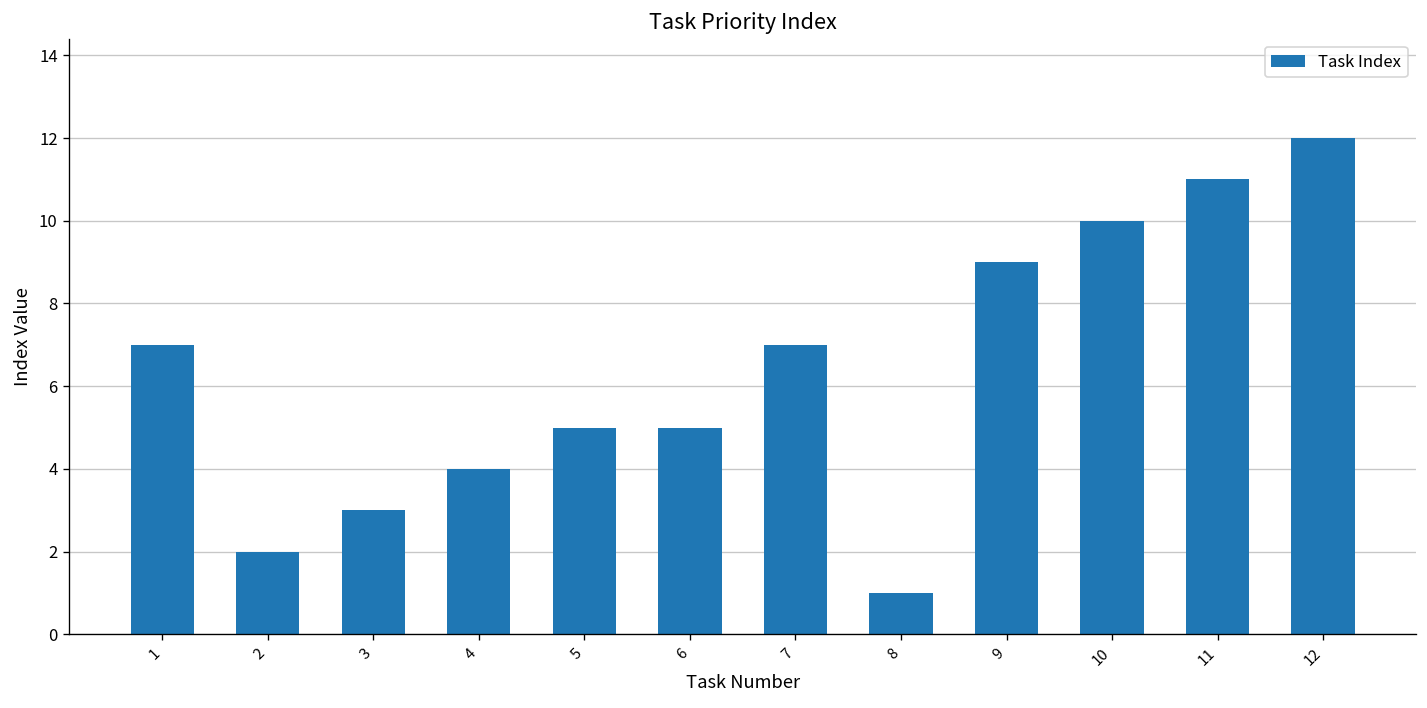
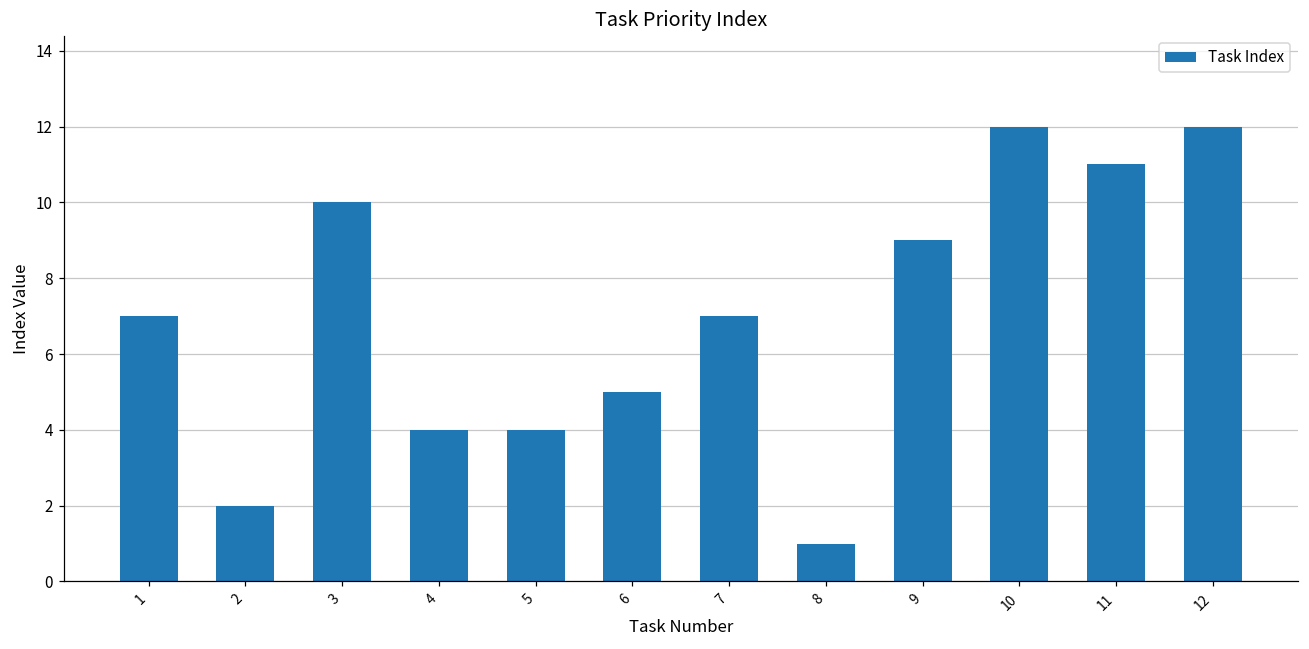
  {
    "1": 7,
    "2": 2,
-   "3": 3,
+   "3": 10,
    "4": 4,
-   "5": 5,
+   "5": 4,
    "6": 5,
    "7": 7,
    "8": 1,
    "9": 9,
-   "10": 10,
+   "10": 12,
    "11": 11,
    "12": 12
  }
